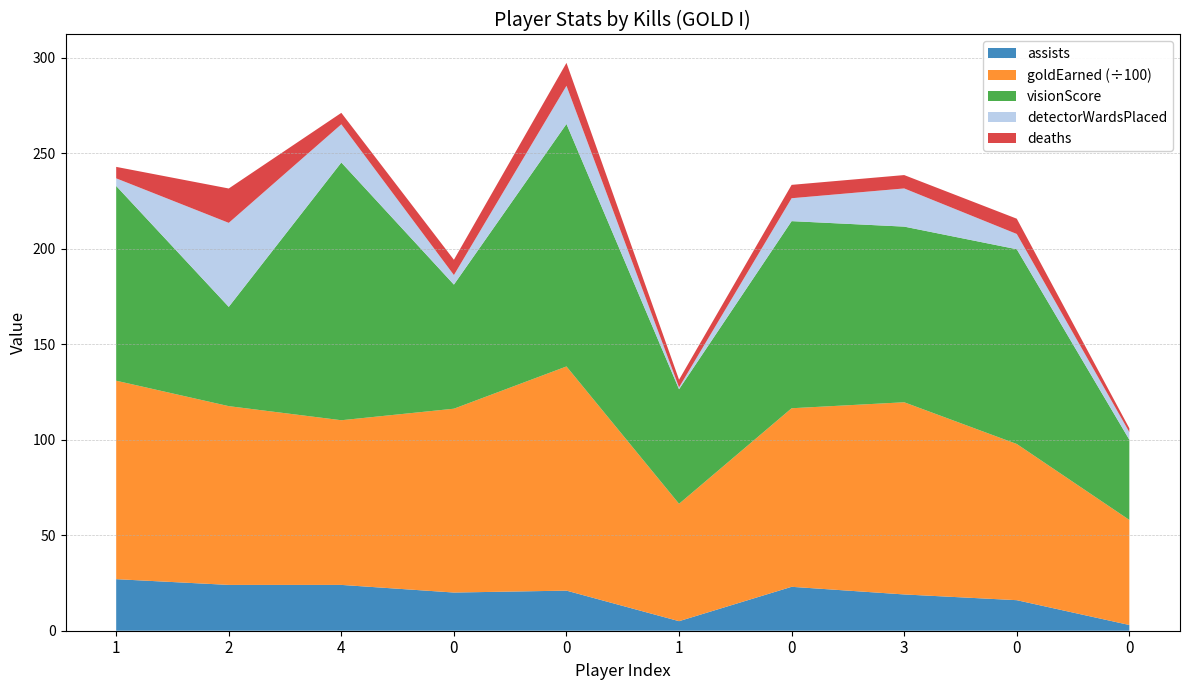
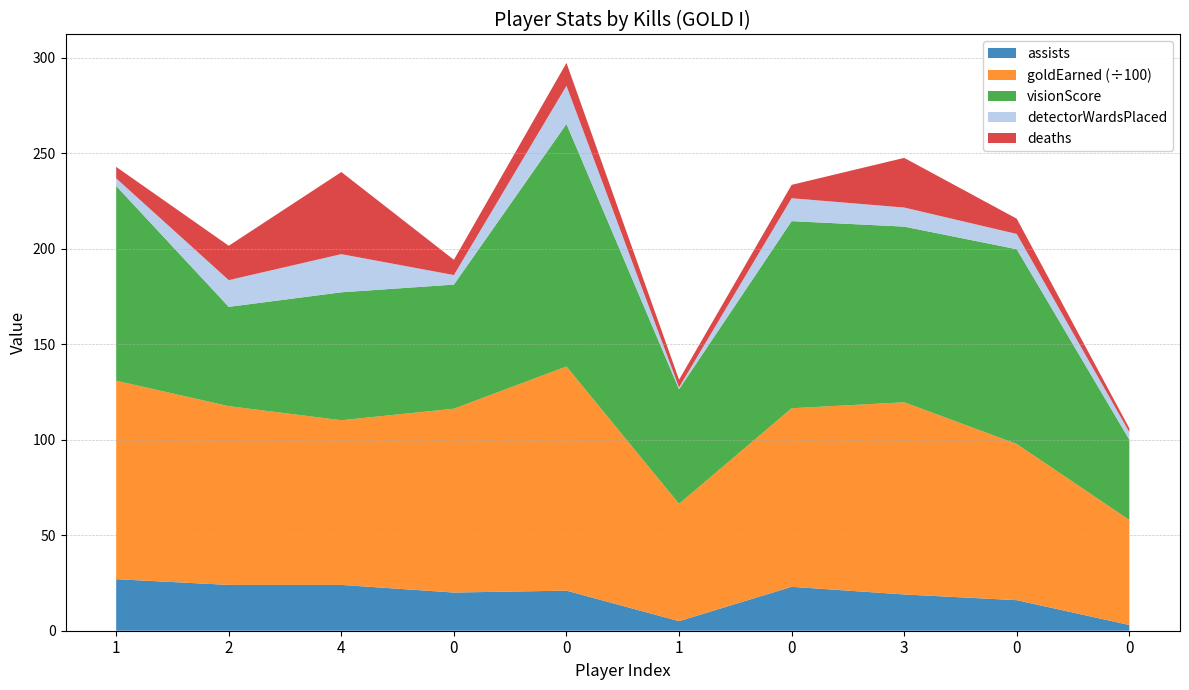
  {
    "assists": {
      "2": 24,
      "4": 24,
      "3": 19
    },
    "goldEarned (÷100)": {
      "2": 94,
      "4": 86,
      "3": 101
    },
    "visionScore": {
      "2": 52,
-     "4": 135,
+     "4": 67,
      "3": 92
    },
    "detectorWardsPlaced": {
-     "2": 44,
+     "2": 14,
      "4": 20,
-     "3": 20
+     "3": 10
    },
    "deaths": {
      "2": 18,
-     "4": 6,
-     "3": 7
+     "4": 43,
+     "3": 26
    }
  }
